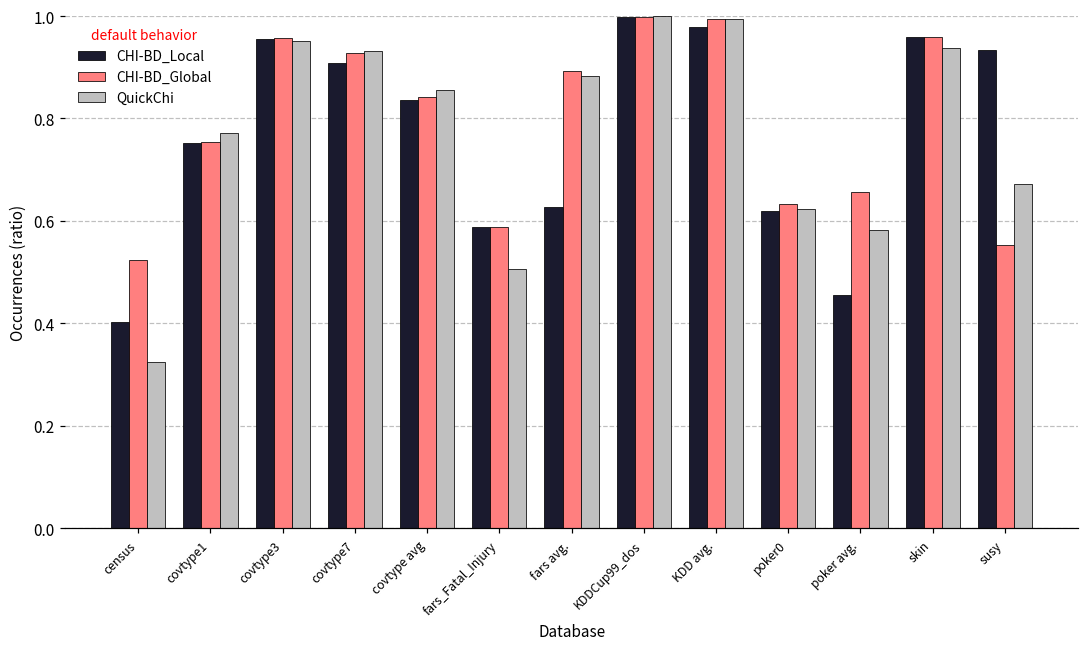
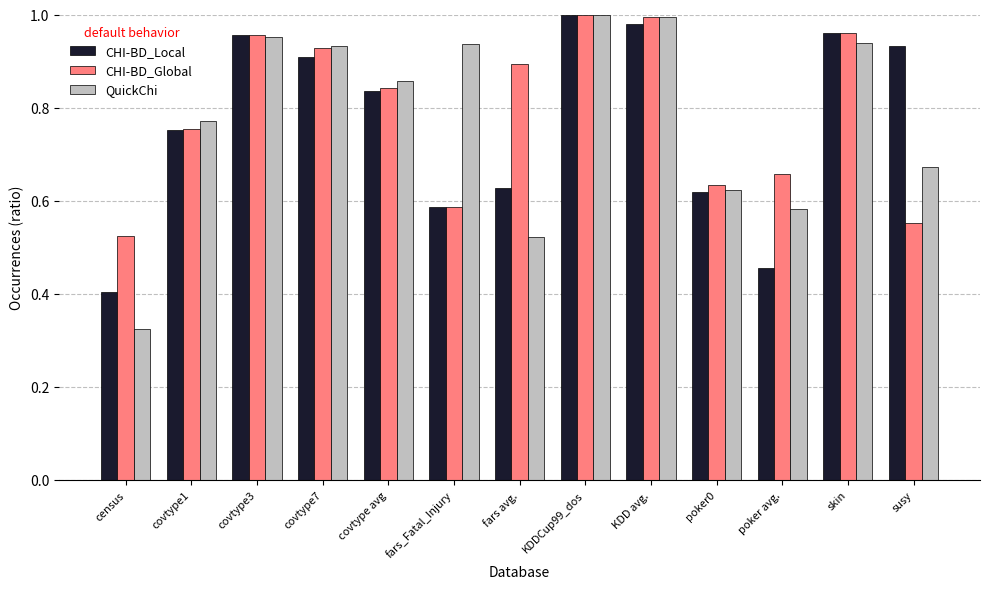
  {
    "CHI-BD_Local": {
      "census": 0.40,
      "covtype1": 0.75,
      "covtype3": 0.96,
      "covtype7": 0.91,
      "covtype avg": 0.84,
      "fars_Fatal_Injury": 0.59,
      "fars avg.": 0.63,
      "KDDCup99_dos": 1.00,
      "KDD avg.": 0.98,
      "poker0": 0.62,
      "poker avg.": 0.46,
      "skin": 0.96,
      "susy": 0.93
    },
    "CHI-BD_Global": {
      "census": 0.52,
      "covtype1": 0.75,
      "covtype3": 0.96,
      "covtype7": 0.93,
      "covtype avg": 0.84,
      "fars_Fatal_Injury": 0.59,
      "fars avg.": 0.89,
      "KDDCup99_dos": 1.00,
      "KDD avg.": 0.99,
      "poker0": 0.63,
      "poker avg.": 0.66,
      "skin": 0.96,
      "susy": 0.55
    },
    "QuickChi": {
      "census": 0.32,
      "covtype1": 0.77,
      "covtype3": 0.95,
      "covtype7": 0.93,
      "covtype avg": 0.86,
-     "fars_Fatal_Injury": 0.51,
-     "fars avg.": 0.88,
+     "fars_Fatal_Injury": 0.94,
+     "fars avg.": 0.52,
      "KDDCup99_dos": 1.00,
      "KDD avg.": 0.99,
      "poker0": 0.62,
      "poker avg.": 0.58,
      "skin": 0.94,
      "susy": 0.67
    }
  }
